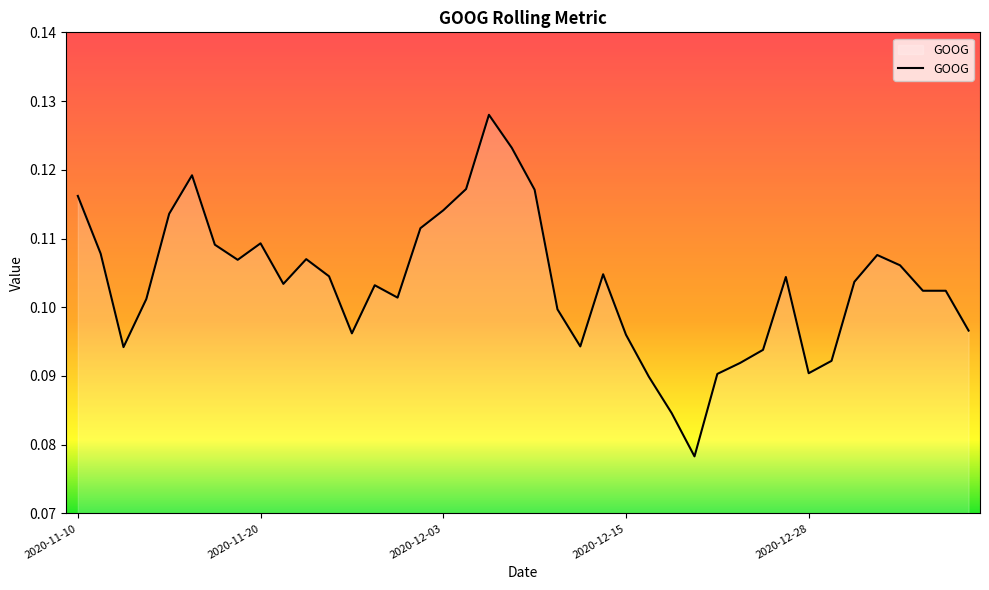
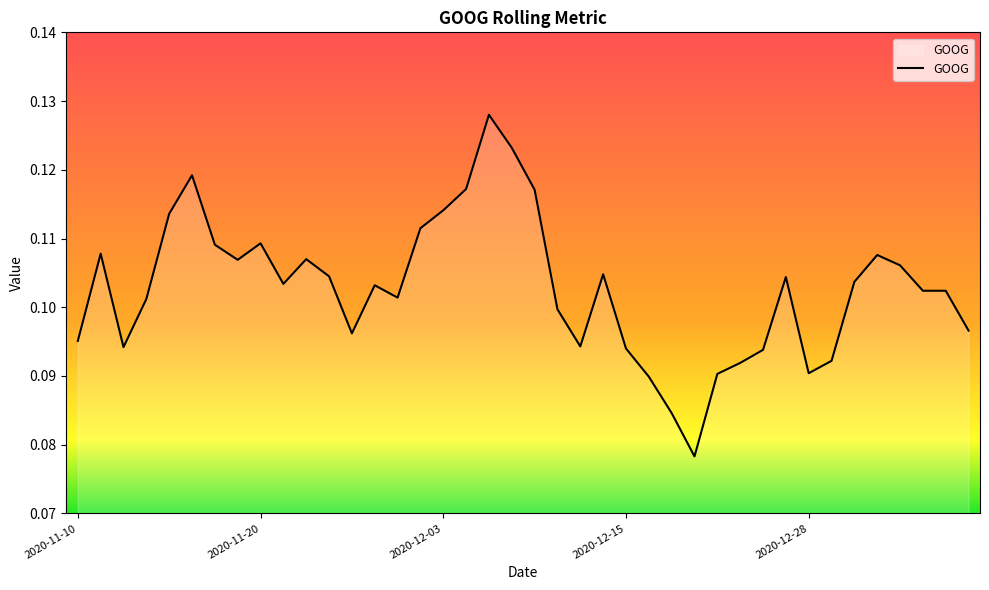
  {
-   "2020-11-10": 0.116,
+   "2020-11-10": 0.095,
    "2020-11-20": 0.109,
    "2020-12-03": 0.114,
-   "2020-12-15": 0.096,
+   "2020-12-15": 0.094,
    "2020-12-28": 0.090
  }
